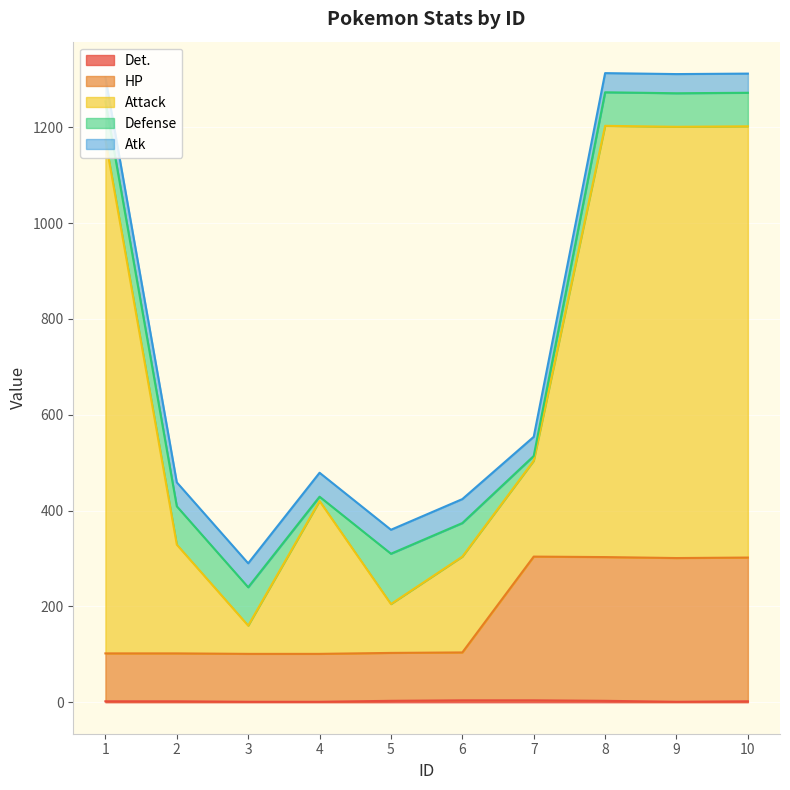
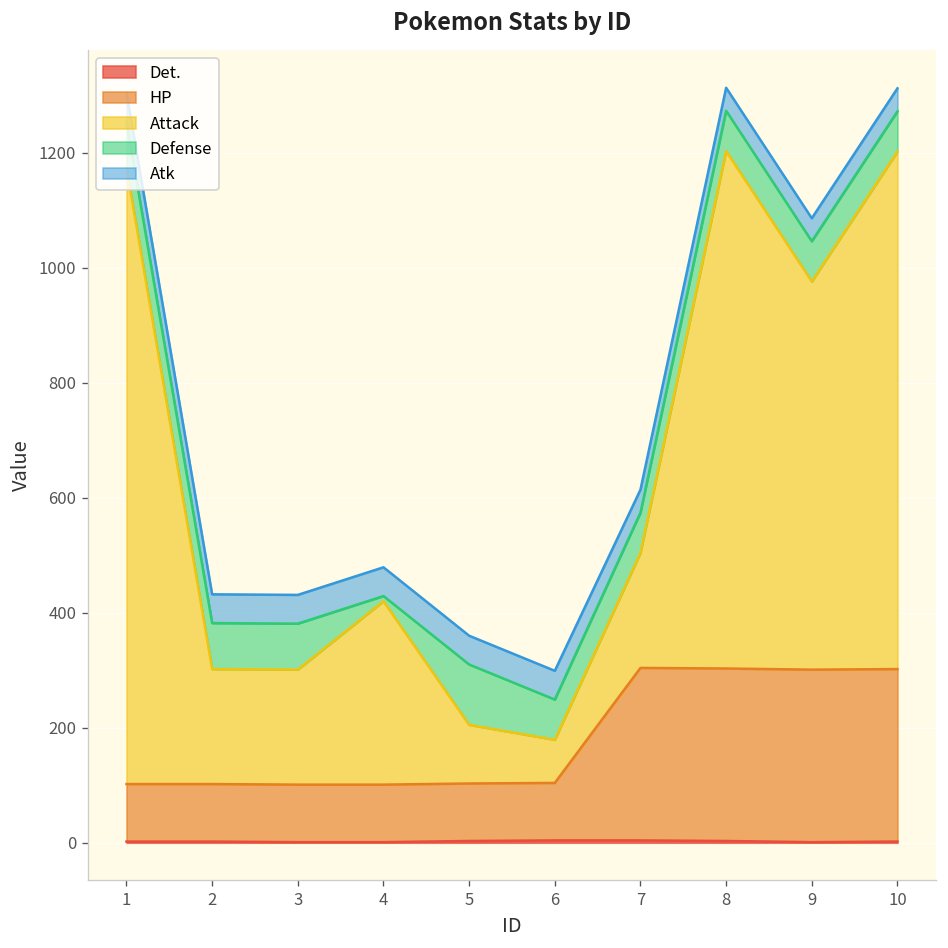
  {
    "Attack": {
-     "2": 230,
-     "3": 60,
+     "2": 200,
+     "3": 200,
      "4": 320,
      "5": 100,
-     "6": 200,
+     "6": 80,
      "7": 200,
      "8": 900,
-     "9": 900,
+     "9": 680,
      "10": 900
    },
    "Defense": {
      "2": 80,
      "3": 80,
      "4": 10,
      "5": 110,
      "6": 70,
-     "7": 10,
+     "7": 70,
      "8": 70,
      "9": 70,
      "10": 70
    },
    "Atk": {
      "2": 50,
      "3": 50,
      "4": 50,
      "5": 50,
      "6": 50,
      "7": 40,
      "8": 40,
      "9": 40,
      "10": 40
    }
  }
